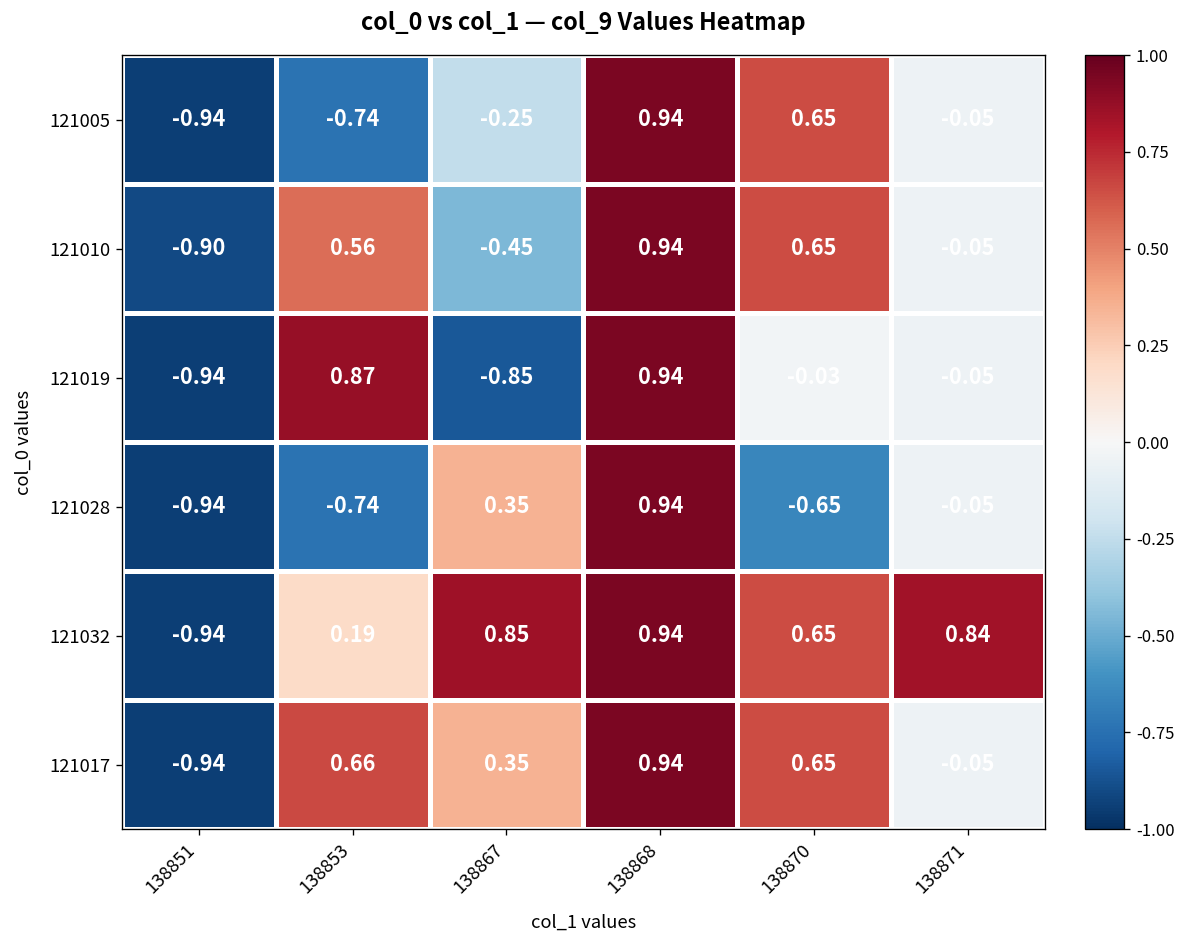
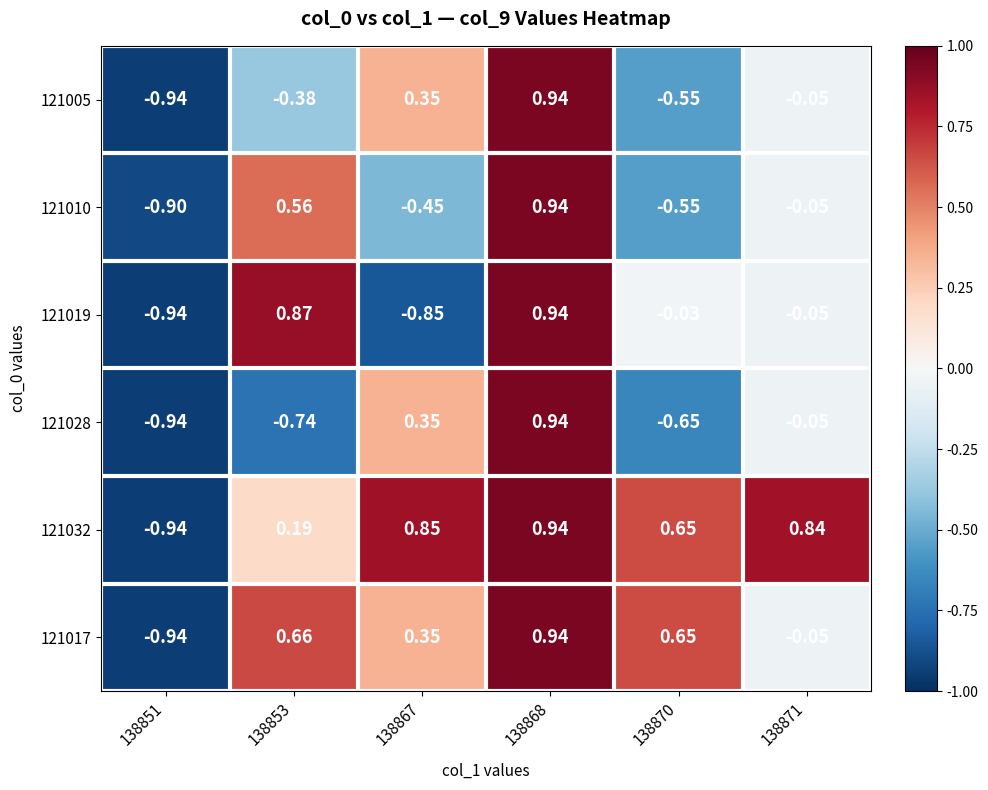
  {
    "121005": {
      "138851": -0.94,
-     "138853": -0.74,
-     "138867": -0.25,
+     "138853": -0.38,
+     "138867": 0.35,
      "138868": 0.94,
-     "138870": 0.65
+     "138870": -0.55
    },
    "121010": {
      "138851": -0.90,
      "138853": 0.56,
      "138867": -0.45,
      "138868": 0.94,
-     "138870": 0.65
+     "138870": -0.55
    },
    "121019": {
      "138851": -0.94,
      "138853": 0.87,
      "138867": -0.85,
      "138868": 0.94
    },
    "121028": {
      "138851": -0.94,
      "138853": -0.74,
      "138867": 0.35,
      "138868": 0.94,
      "138870": -0.65
    },
    "121032": {
      "138851": -0.94,
      "138853": 0.19,
      "138867": 0.85,
      "138868": 0.94,
      "138870": 0.65,
      "138871": 0.84
    },
    "121017": {
      "138851": -0.94,
      "138853": 0.66,
      "138867": 0.35,
      "138868": 0.94,
      "138870": 0.65
    }
  }
